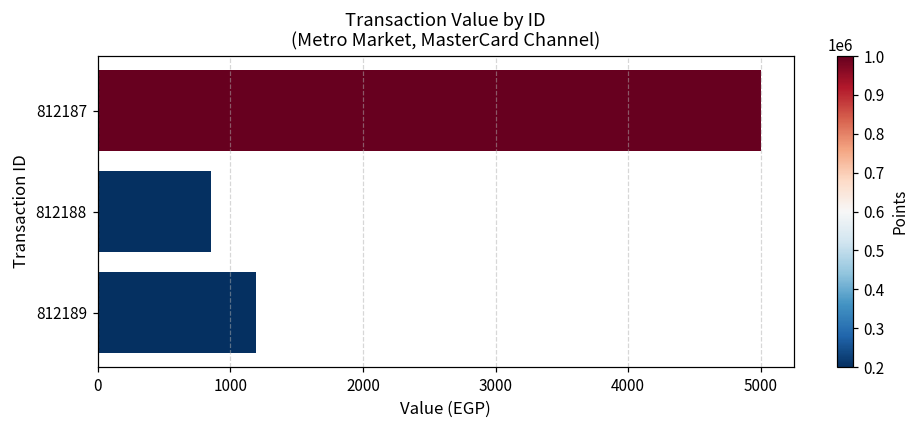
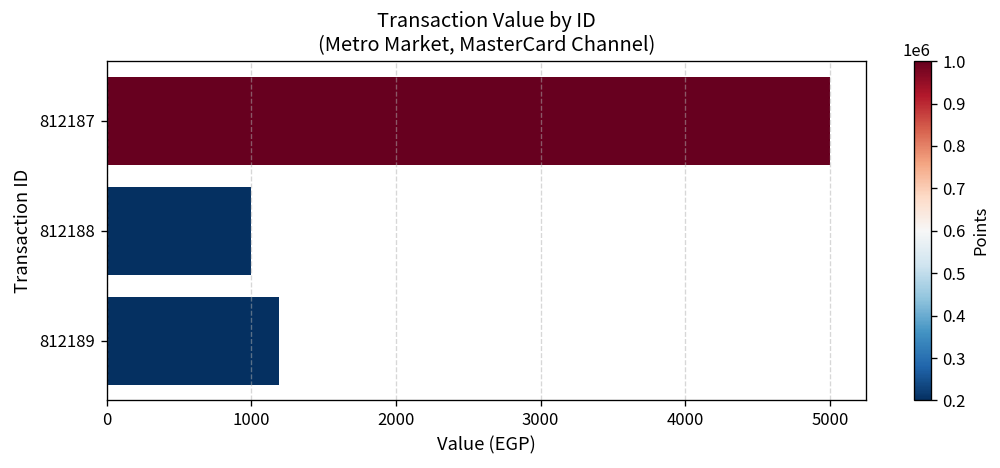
  {
    "812187": 5000,
-   "812188": 850,
+   "812188": 1000,
    "812189": 1190
  }
